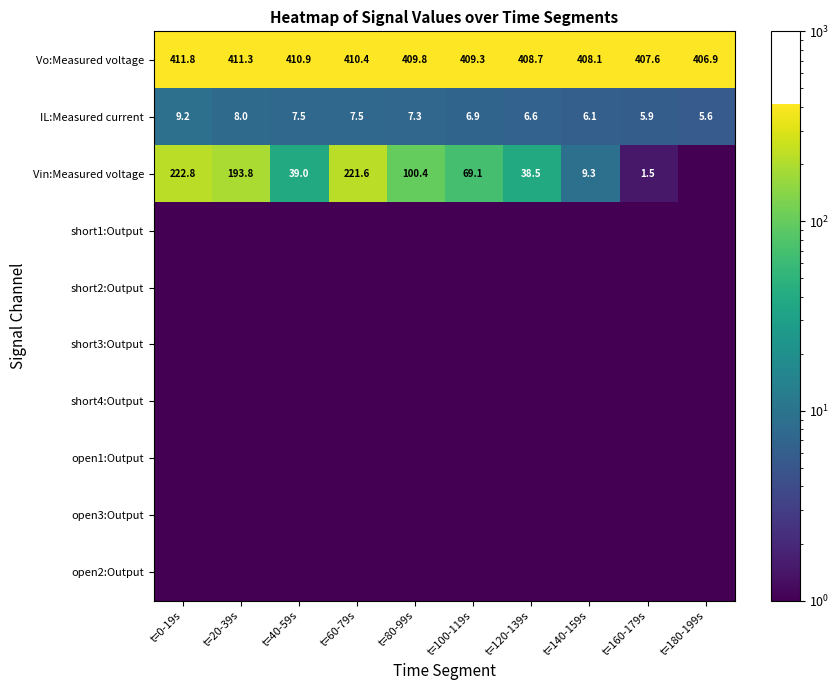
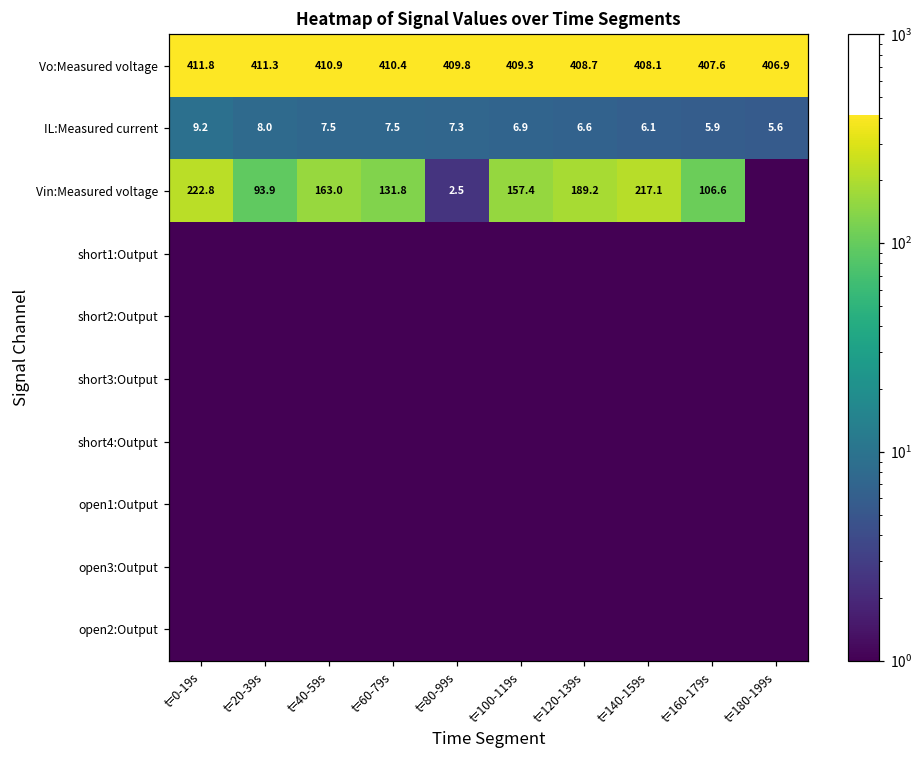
  {
    "Vo:Measured voltage": {
      "t=0-19s": 411.8,
      "t=20-39s": 411.3,
      "t=40-59s": 410.9,
      "t=60-79s": 410.4,
      "t=80-99s": 409.8,
      "t=100-119s": 409.3,
      "t=120-139s": 408.7,
      "t=140-159s": 408.1,
      "t=160-179s": 407.6,
      "t=180-199s": 406.9
    },
    "IL:Measured current": {
      "t=0-19s": 9.2,
      "t=20-39s": 8.0,
      "t=40-59s": 7.5,
      "t=60-79s": 7.5,
      "t=80-99s": 7.3,
      "t=100-119s": 6.9,
      "t=120-139s": 6.6,
      "t=140-159s": 6.1,
      "t=160-179s": 5.9,
      "t=180-199s": 5.6
    },
    "Vin:Measured voltage": {
      "t=0-19s": 222.8,
-     "t=20-39s": 193.8,
-     "t=40-59s": 39.0,
-     "t=60-79s": 221.6,
-     "t=80-99s": 100.4,
-     "t=100-119s": 69.1,
-     "t=120-139s": 38.5,
-     "t=140-159s": 9.3,
-     "t=160-179s": 1.5
+     "t=20-39s": 93.9,
+     "t=40-59s": 163.0,
+     "t=60-79s": 131.8,
+     "t=80-99s": 2.5,
+     "t=100-119s": 157.4,
+     "t=120-139s": 189.2,
+     "t=140-159s": 217.1,
+     "t=160-179s": 106.6
    }
  }
